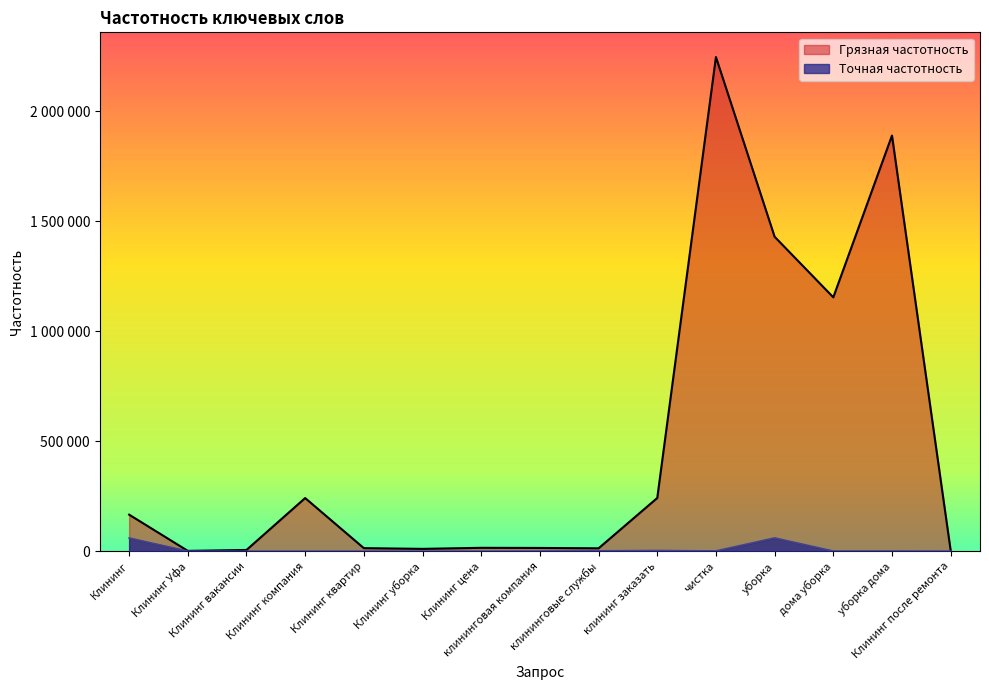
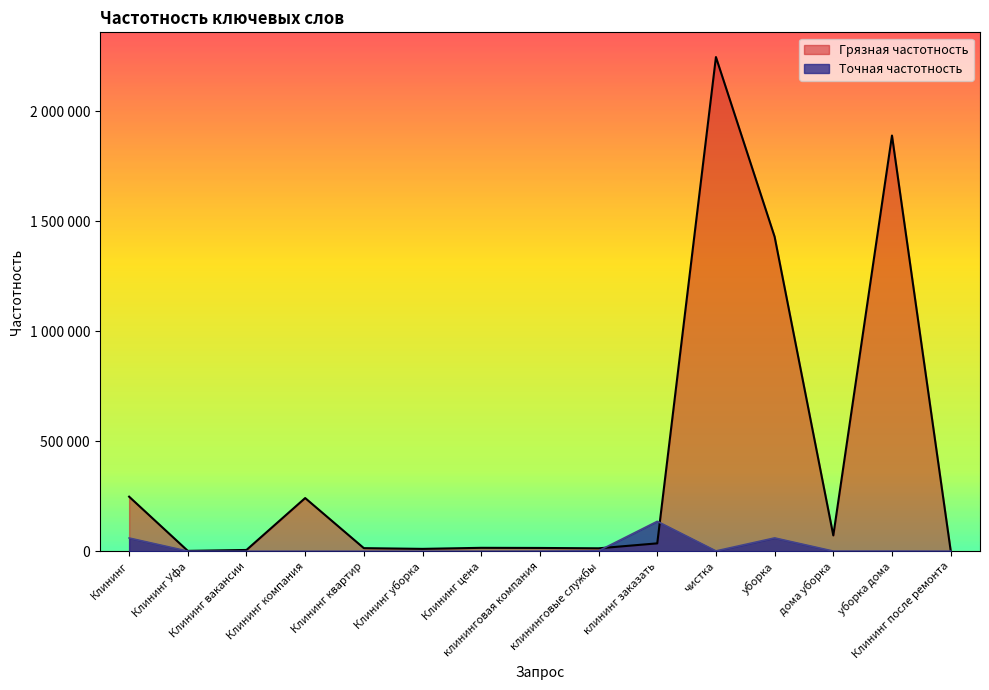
  {
    "Грязная частотность": {
-     "Клининг": 170000,
+     "Клининг": 250000,
      "Клининг компания": 240000,
      "Клининг квартир": 10000,
      "Клининг цена": 20000,
      "клининговая компания": 20000,
-     "клининг заказать": 240000,
+     "клининг заказать": 40000,
      "чистка": 2250000,
      "уборка": 1430000,
-     "дома уборка": 1150000,
+     "дома уборка": 70000,
      "уборка дома": 1890000
    },
    "Точная частотность": {
      "Клининг": 60000,
      "Клининг компания": 0,
      "Клининг квартир": 0,
      "Клининг цена": 0,
      "клининговая компания": 0,
-     "клининг заказать": 0,
+     "клининг заказать": 140000,
      "чистка": 0,
      "уборка": 60000,
      "дома уборка": 0,
      "уборка дома": 0
    }
  }
